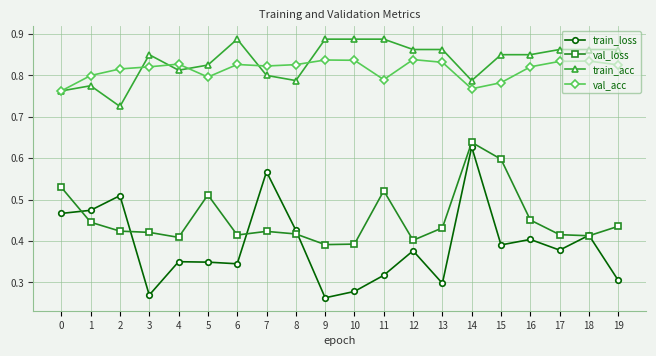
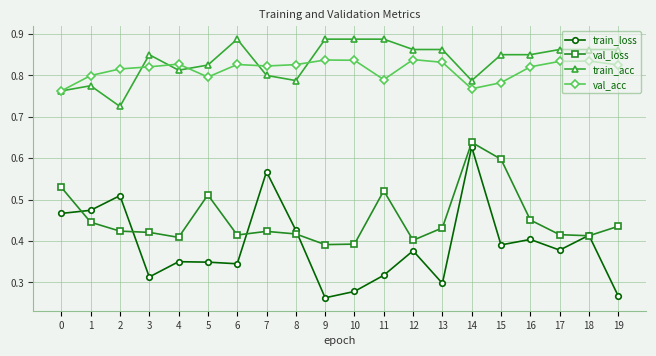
  {
    "train_loss": {
      "0": 0.47,
      "1": 0.47,
      "2": 0.51,
-     "3": 0.27,
+     "3": 0.31,
      "4": 0.35,
      "5": 0.35,
      "6": 0.35,
      "7": 0.57,
      "8": 0.43,
      "9": 0.26,
      "10": 0.28,
      "11": 0.32,
      "12": 0.38,
      "13": 0.30,
      "14": 0.63,
      "15": 0.39,
      "16": 0.40,
      "17": 0.38,
-     "19": 0.31
+     "19": 0.27
    }
  }
